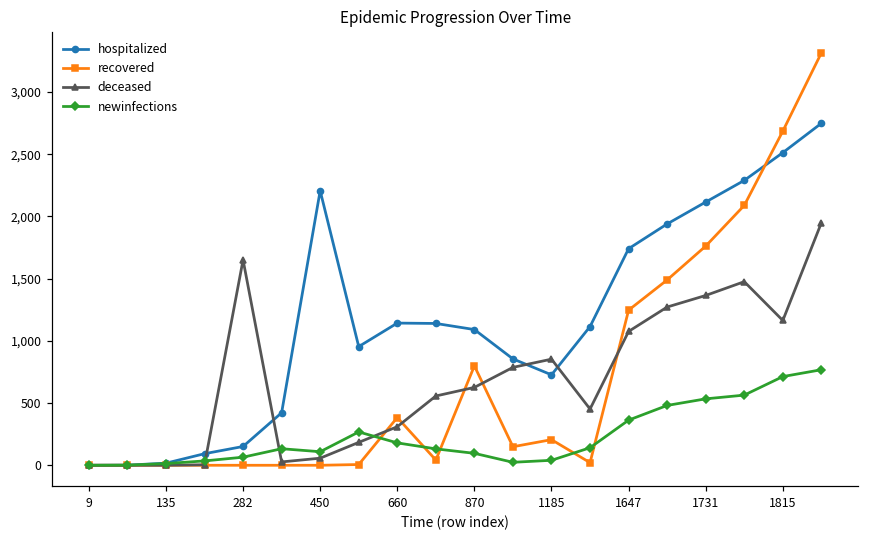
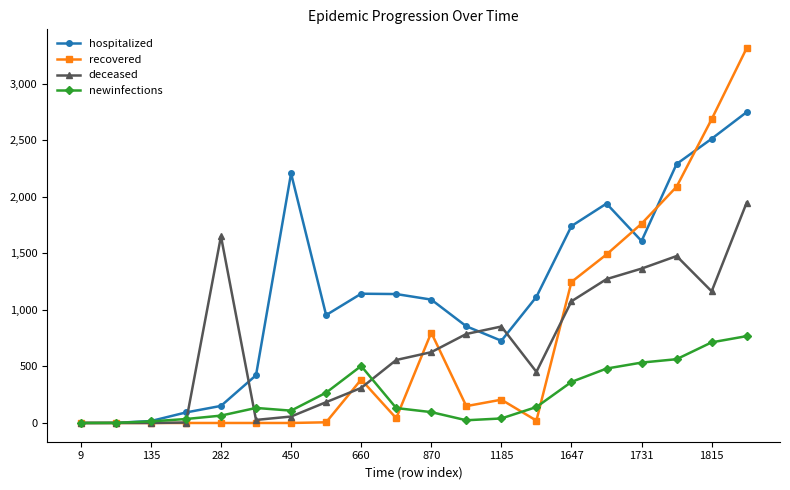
  {
    "hospitalized": {
      "282": "150",
      "450": "2,210",
      "660": "1,140",
      "870": "1,090",
      "1185": "730",
      "1647": "1,740",
-     "1731": "2,120",
+     "1731": "1,610",
      "1815": "2,510"
    },
    "recovered": {
      "282": "0",
      "450": "0",
      "660": "380",
      "870": "800",
      "1185": "210",
      "1647": "1,250",
      "1731": "1,760",
      "1815": "2,690"
    },
    "deceased": {
      "282": "1,650",
      "450": "60",
      "660": "310",
      "870": "630",
      "1185": "850",
      "1647": "1,080",
      "1731": "1,370",
      "1815": "1,160"
    },
    "newinfections": {
      "282": "70",
      "450": "110",
-     "660": "180",
+     "660": "500",
      "870": "100",
      "1185": "40",
      "1647": "360",
      "1731": "530",
      "1815": "710"
    }
  }
